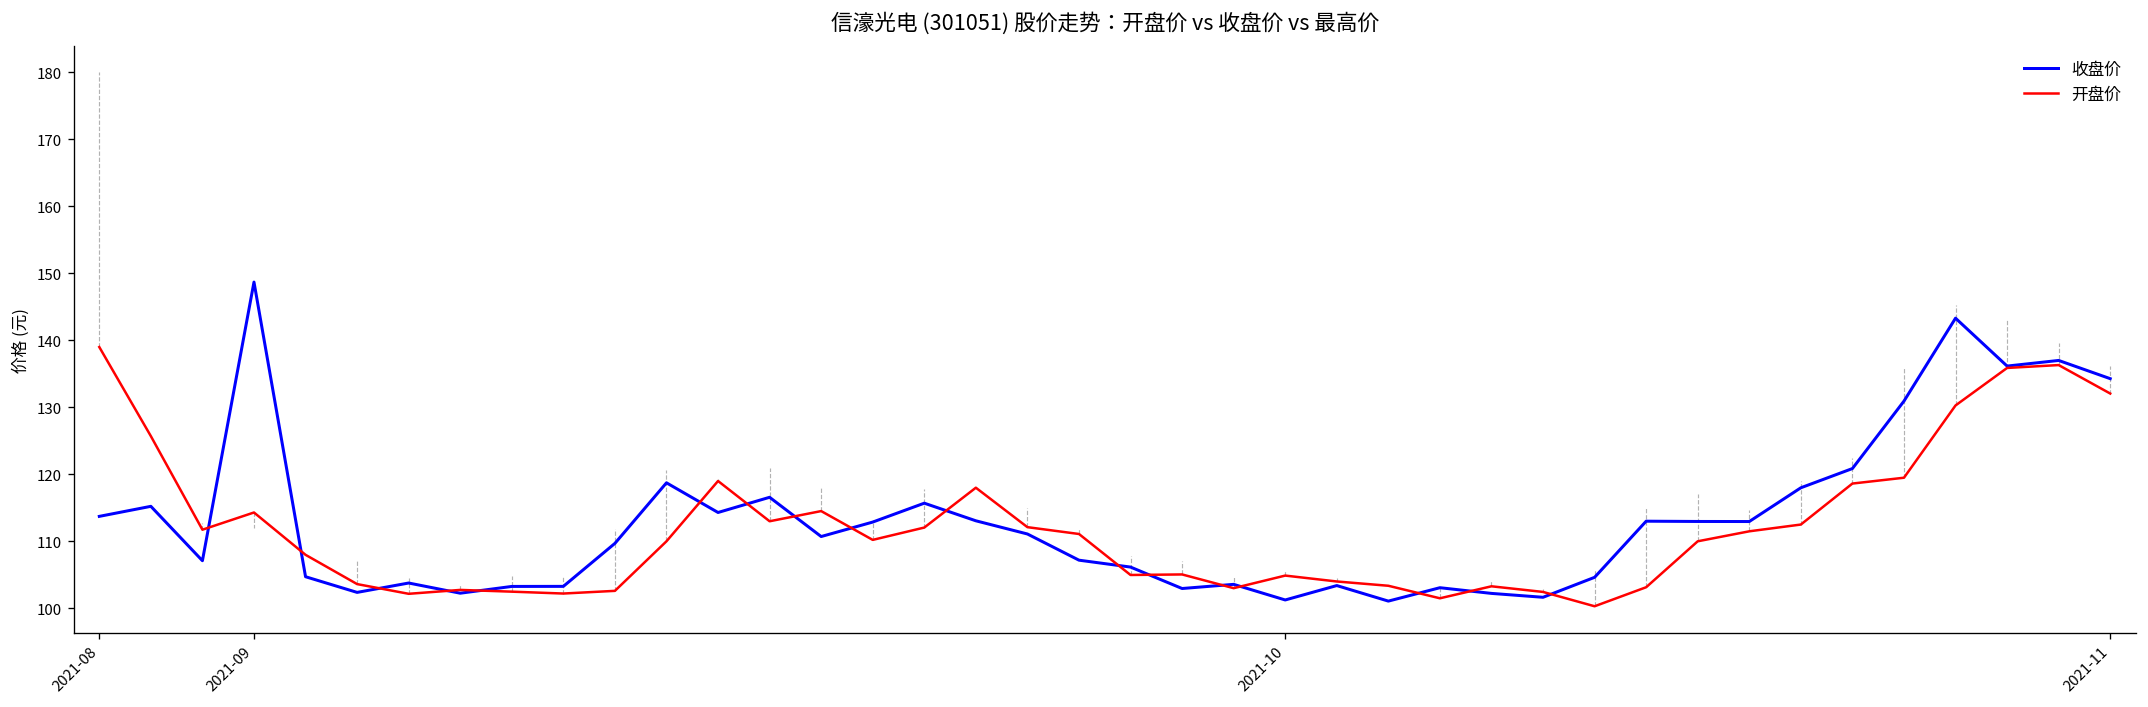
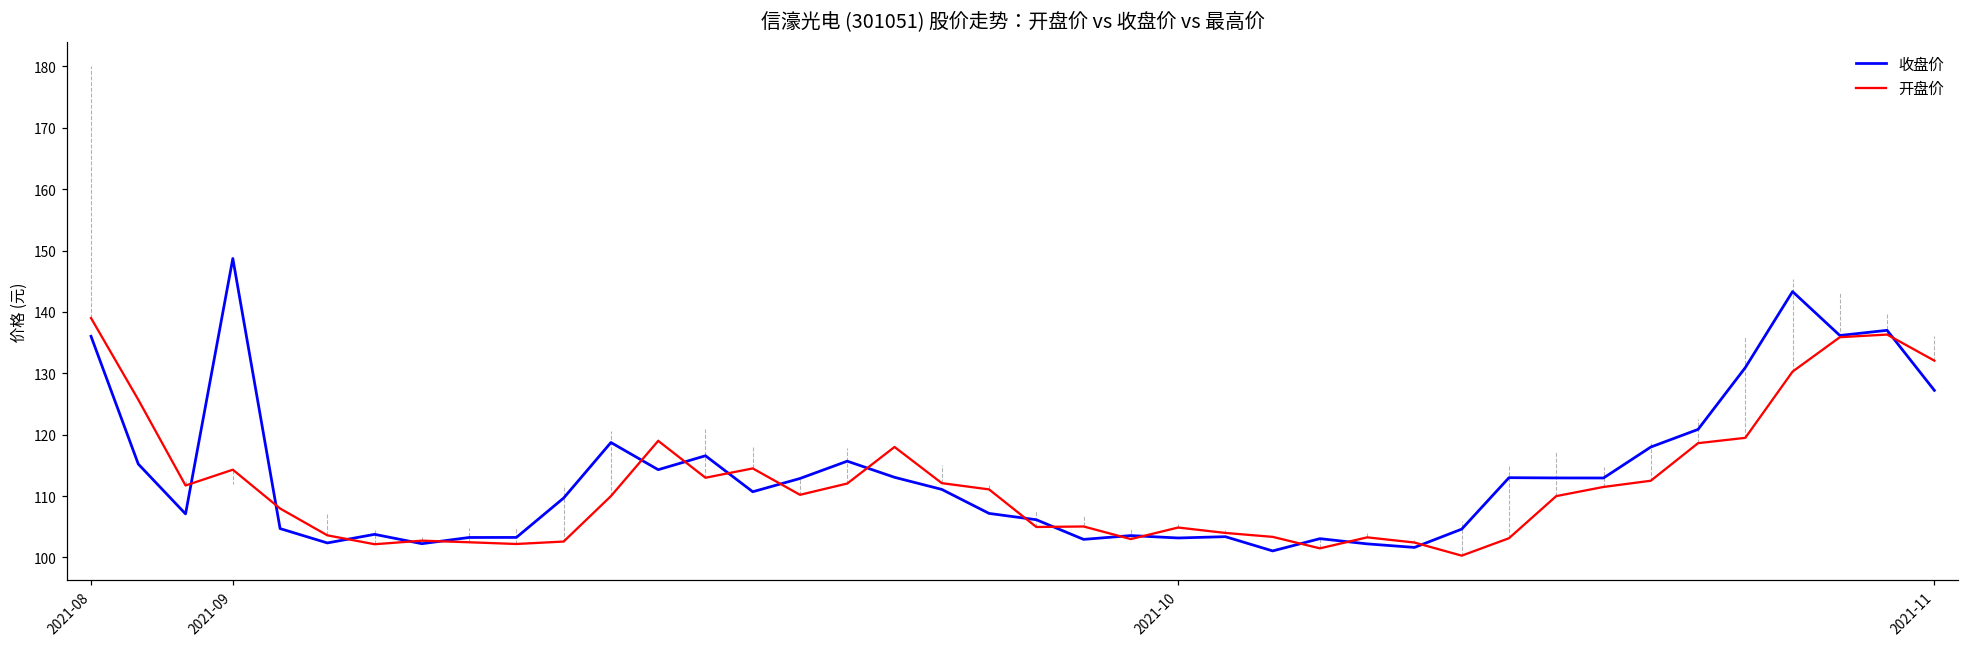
  {
    "收盘价": {
-     "2021-08": 114,
+     "2021-08": 136,
      "2021-09": 149,
-     "2021-10": 101,
-     "2021-11": 134
+     "2021-10": 103,
+     "2021-11": 127
    }
  }
